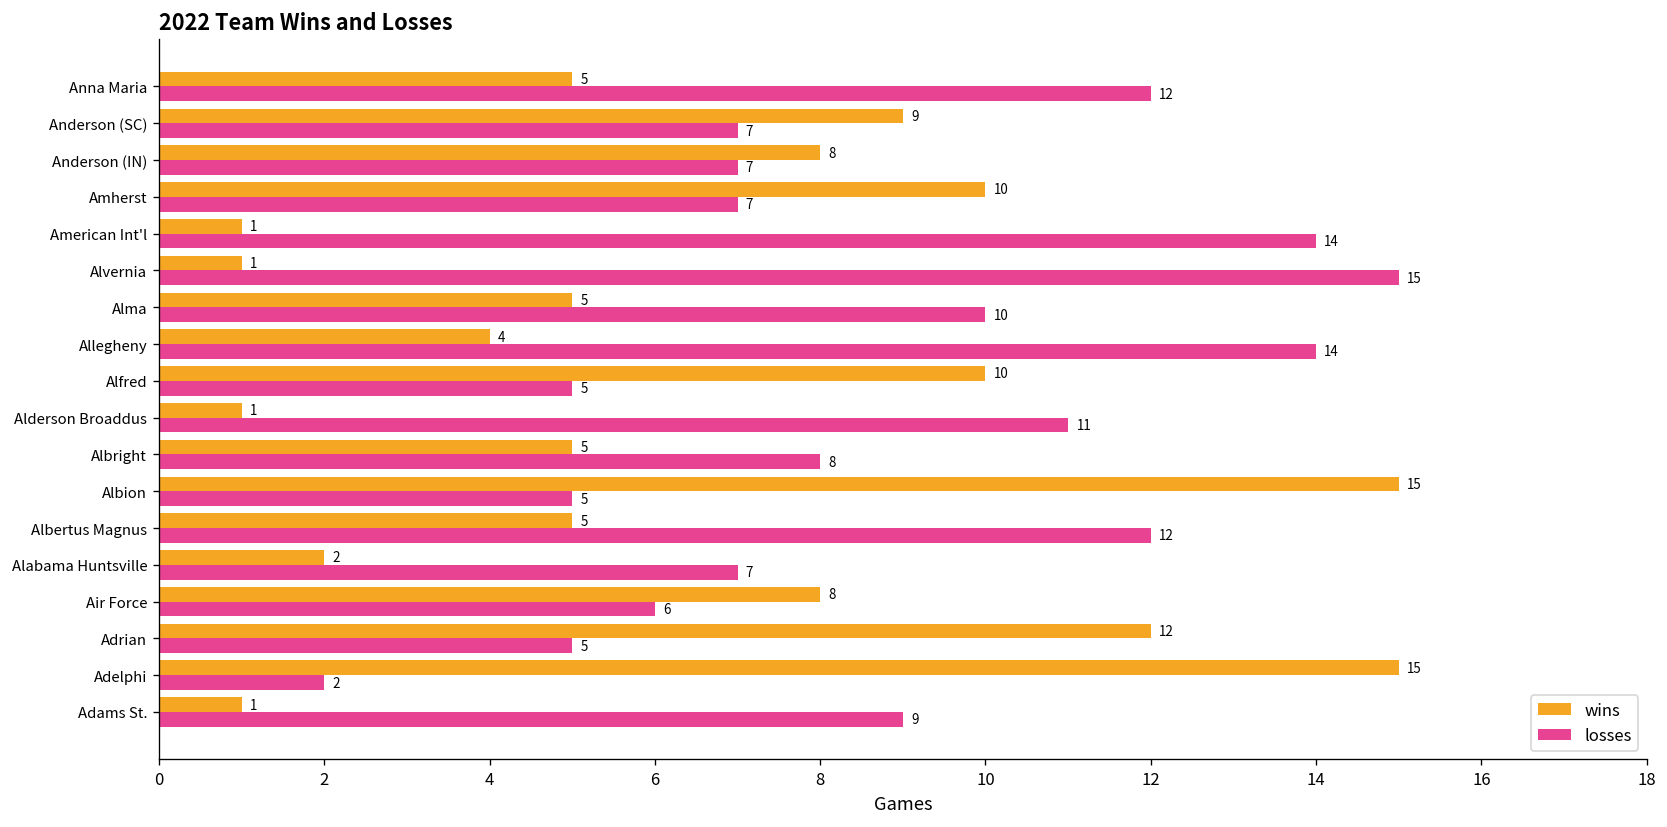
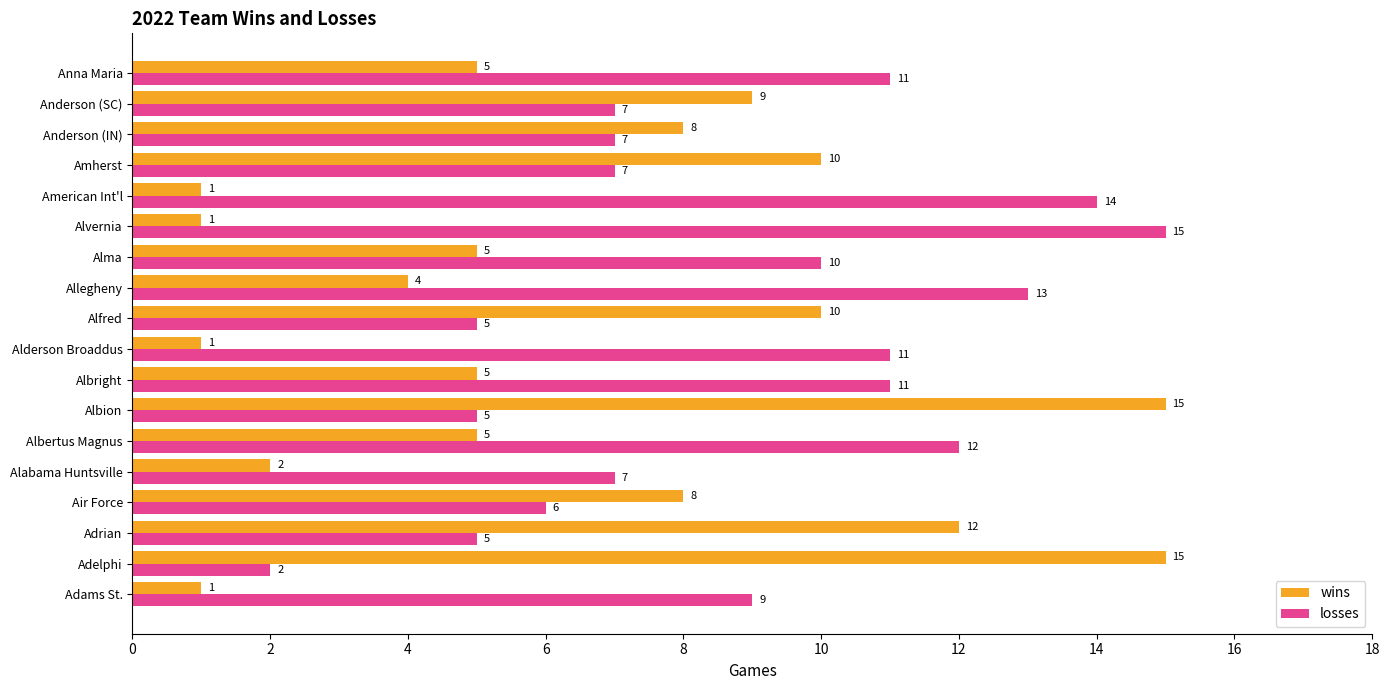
  {
    "wins": {
      "Anna Maria": 5,
      "Anderson (SC)": 9,
      "Anderson (IN)": 8,
      "Amherst": 10,
      "American Int'l": 1,
      "Alvernia": 1,
      "Alma": 5,
      "Allegheny": 4,
      "Alfred": 10,
      "Alderson Broaddus": 1,
      "Albright": 5,
      "Albion": 15,
      "Albertus Magnus": 5,
      "Alabama Huntsville": 2,
      "Air Force": 8,
      "Adrian": 12,
      "Adelphi": 15,
      "Adams St.": 1
    },
    "losses": {
-     "Anna Maria": 12,
+     "Anna Maria": 11,
      "Anderson (SC)": 7,
      "Anderson (IN)": 7,
      "Amherst": 7,
      "American Int'l": 14,
      "Alvernia": 15,
      "Alma": 10,
-     "Allegheny": 14,
+     "Allegheny": 13,
      "Alfred": 5,
      "Alderson Broaddus": 11,
-     "Albright": 8,
+     "Albright": 11,
      "Albion": 5,
      "Albertus Magnus": 12,
      "Alabama Huntsville": 7,
      "Air Force": 6,
      "Adrian": 5,
      "Adelphi": 2,
      "Adams St.": 9
    }
  }
